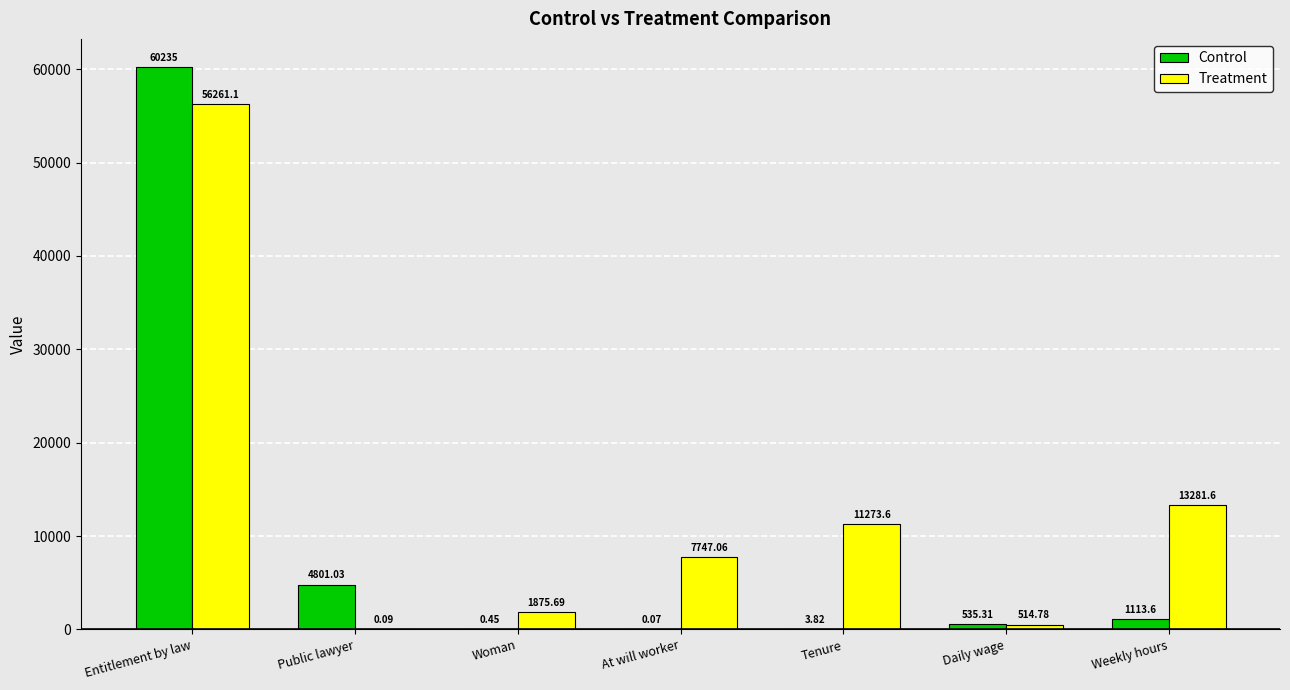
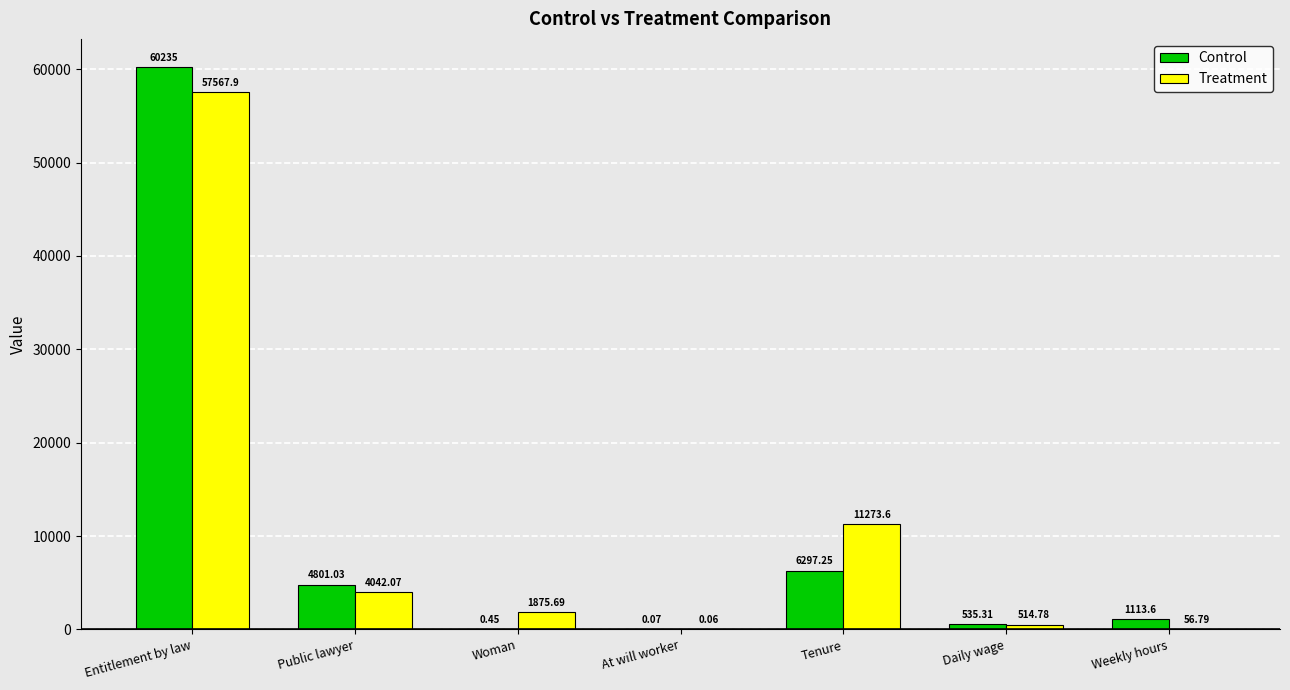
  {
    "Control": {
      "Entitlement by law": 60235,
      "Public lawyer": 4801.03,
      "Woman": 0.45,
      "At will worker": 0.07,
-     "Tenure": 3.82,
+     "Tenure": 6297.25,
      "Daily wage": 535.31,
      "Weekly hours": 1113.6
    },
    "Treatment": {
-     "Entitlement by law": 56261.1,
-     "Public lawyer": 0.09,
+     "Entitlement by law": 57567.9,
+     "Public lawyer": 4042.07,
      "Woman": 1875.69,
-     "At will worker": 7747.06,
+     "At will worker": 0.06,
      "Tenure": 11273.6,
      "Daily wage": 514.78,
-     "Weekly hours": 13281.6
+     "Weekly hours": 56.79
    }
  }
